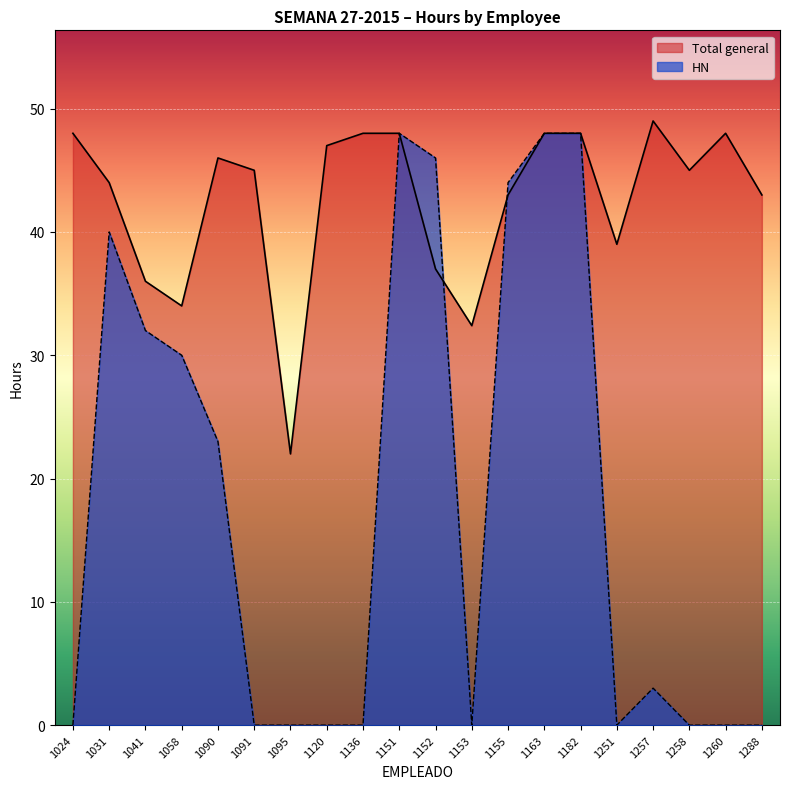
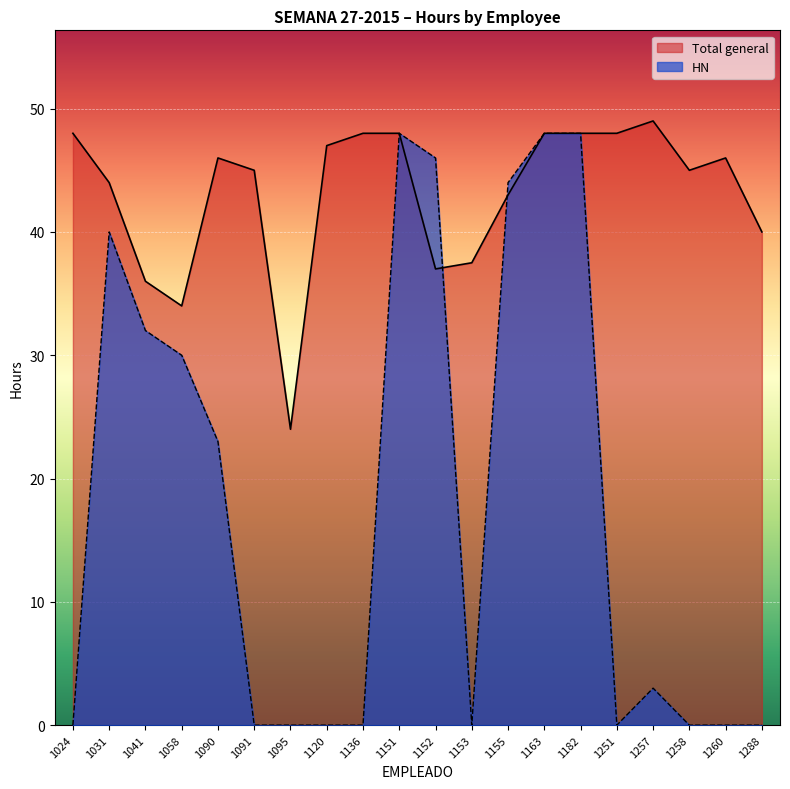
  {
    "Total general": {
      "1024": 48.0,
      "1031": 44.0,
      "1041": 36.0,
      "1058": 34.0,
      "1090": 46.0,
      "1091": 45.0,
-     "1095": 22,
+     "1095": 24,
      "1120": 47.0,
      "1136": 48.0,
      "1152": 37.0,
-     "1153": 32.4,
+     "1153": 37.5,
      "1155": 43.0,
-     "1251": 39,
+     "1251": 48,
      "1257": 49.0,
      "1258": 45.0,
-     "1260": 48,
-     "1288": 43
+     "1260": 46,
+     "1288": 40
    },
    "HN": {
      "1024": 0.0,
      "1031": 40.0,
      "1041": 32.0,
      "1058": 30.0,
      "1090": 23.0,
      "1091": 0.0,
      "1095": 0.0,
      "1120": 0.0,
      "1136": 0.0,
      "1152": 46.0,
      "1153": 0.0,
      "1155": 44.0,
      "1251": 0.0,
      "1257": 3.0,
      "1258": 0.0,
      "1260": 0.0,
      "1288": 0.0
    }
  }
